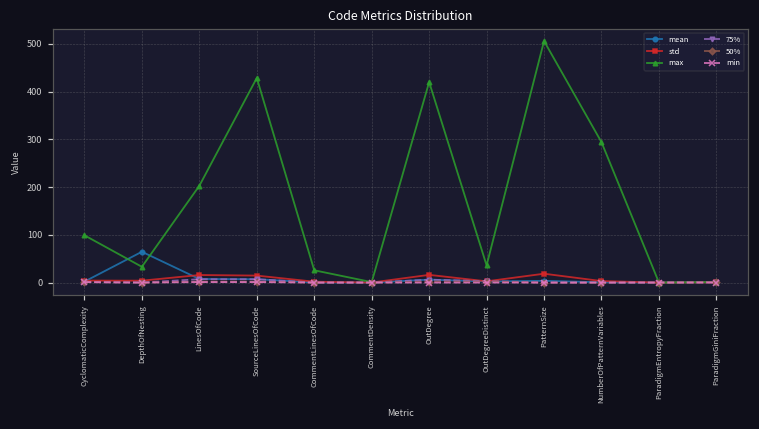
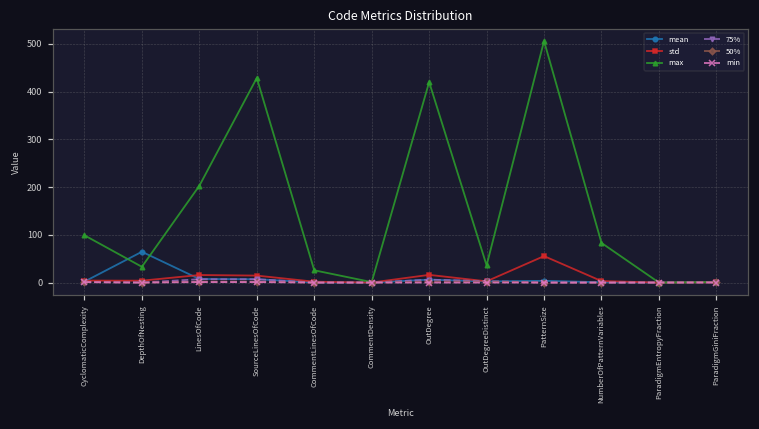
  {
    "mean": {
      "DepthOfNesting": 60
    },
    "std": {
      "LinesOfCode": 20,
      "SourceLinesOfCode": 10,
      "OutDegree": 20,
-     "PatternSize": 20
+     "PatternSize": 60
    },
    "max": {
      "CyclomaticComplexity": 100,
      "DepthOfNesting": 30,
      "LinesOfCode": 200,
      "SourceLinesOfCode": 430,
      "CommentLinesOfCode": 30,
      "OutDegree": 420,
      "OutDegreeDistinct": 40,
      "PatternSize": 510,
-     "NumberOfPatternVariables": 290
+     "NumberOfPatternVariables": 80
    }
  }
